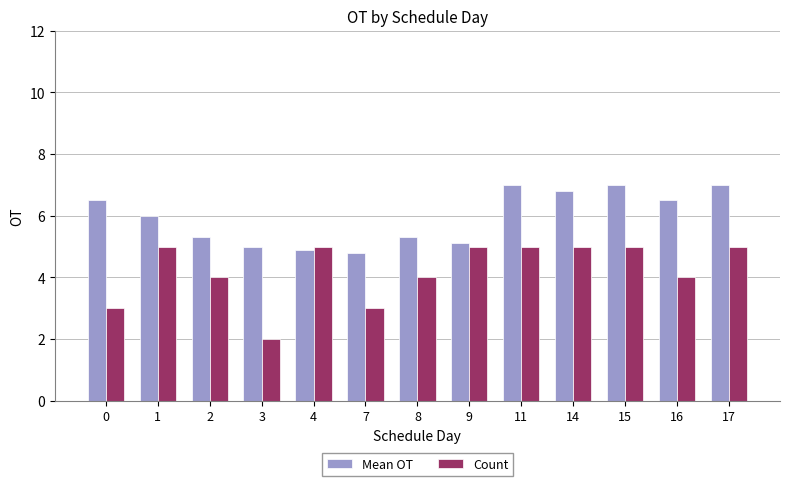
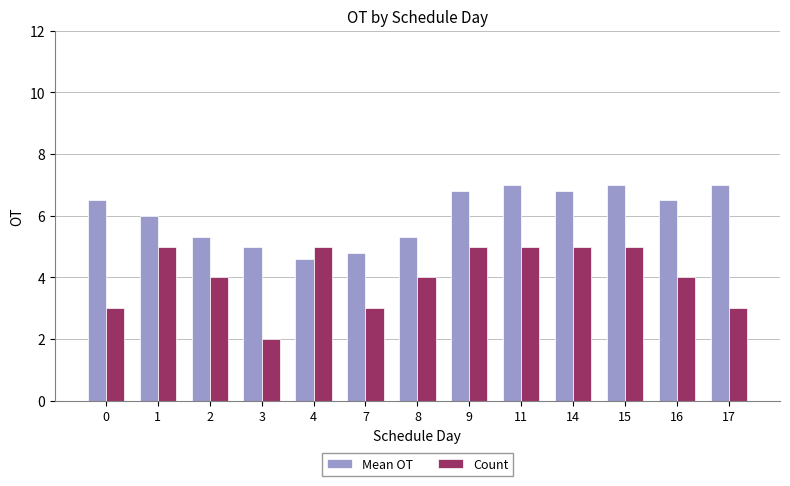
  {
    "Mean OT": {
      "0": 6.5,
      "1": 6.0,
      "2": 5.3,
      "3": 5.0,
-     "4": 4.9,
+     "4": 4.6,
      "7": 4.8,
      "8": 5.3,
-     "9": 5.1,
+     "9": 6.8,
      "11": 7.0,
      "14": 6.8,
      "15": 7.0,
      "16": 6.5,
      "17": 7.0
    },
    "Count": {
      "0": 3,
      "1": 5,
      "2": 4,
      "3": 2,
      "4": 5,
      "7": 3,
      "8": 4,
      "9": 5,
      "11": 5,
      "14": 5,
      "15": 5,
      "16": 4,
-     "17": 5
+     "17": 3
    }
  }
